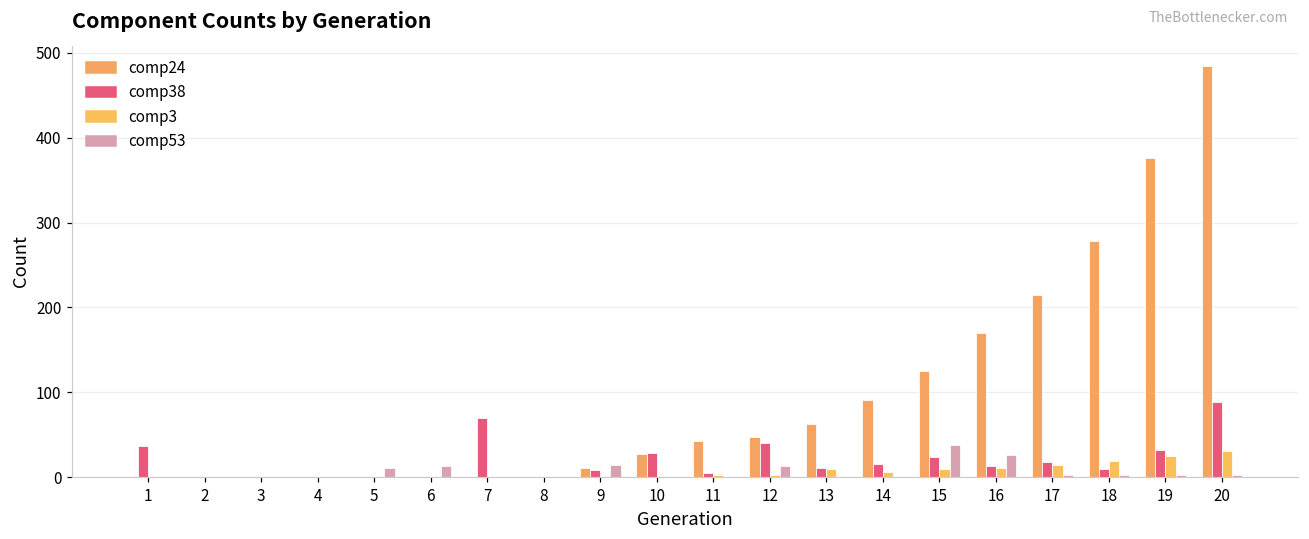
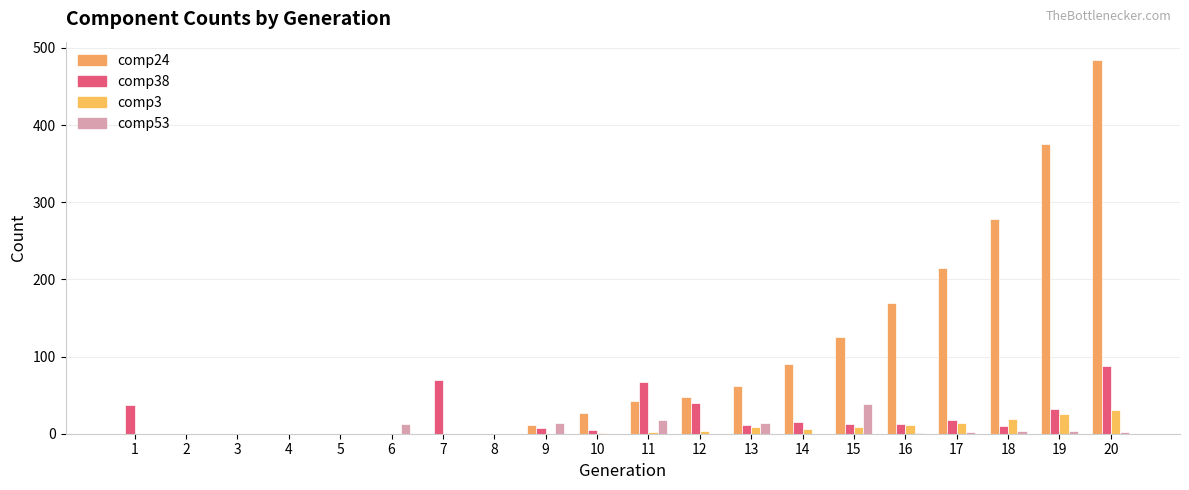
  {
    "comp38": {
      "1": 40,
      "2": 0,
      "3": 0,
      "4": 0,
      "5": 0,
      "6": 0,
      "7": 70,
      "8": 0,
      "9": 10,
-     "10": 30,
-     "11": 10,
+     "10": 10,
+     "11": 70,
      "12": 40,
      "13": 10,
      "14": 20,
-     "15": 20,
+     "15": 10,
      "16": 10,
      "17": 20,
      "18": 10,
      "19": 30,
      "20": 90
    },
    "comp53": {
      "1": 0,
      "2": 0,
      "3": 0,
      "4": 0,
-     "5": 10,
+     "5": 0,
      "6": 10,
      "7": 0,
      "8": 0,
      "9": 10,
      "10": 0,
-     "11": 0,
-     "12": 10,
-     "13": 0,
+     "11": 20,
+     "12": 0,
+     "13": 10,
      "14": 0,
      "15": 40,
-     "16": 30
+     "16": 0
    }
  }
